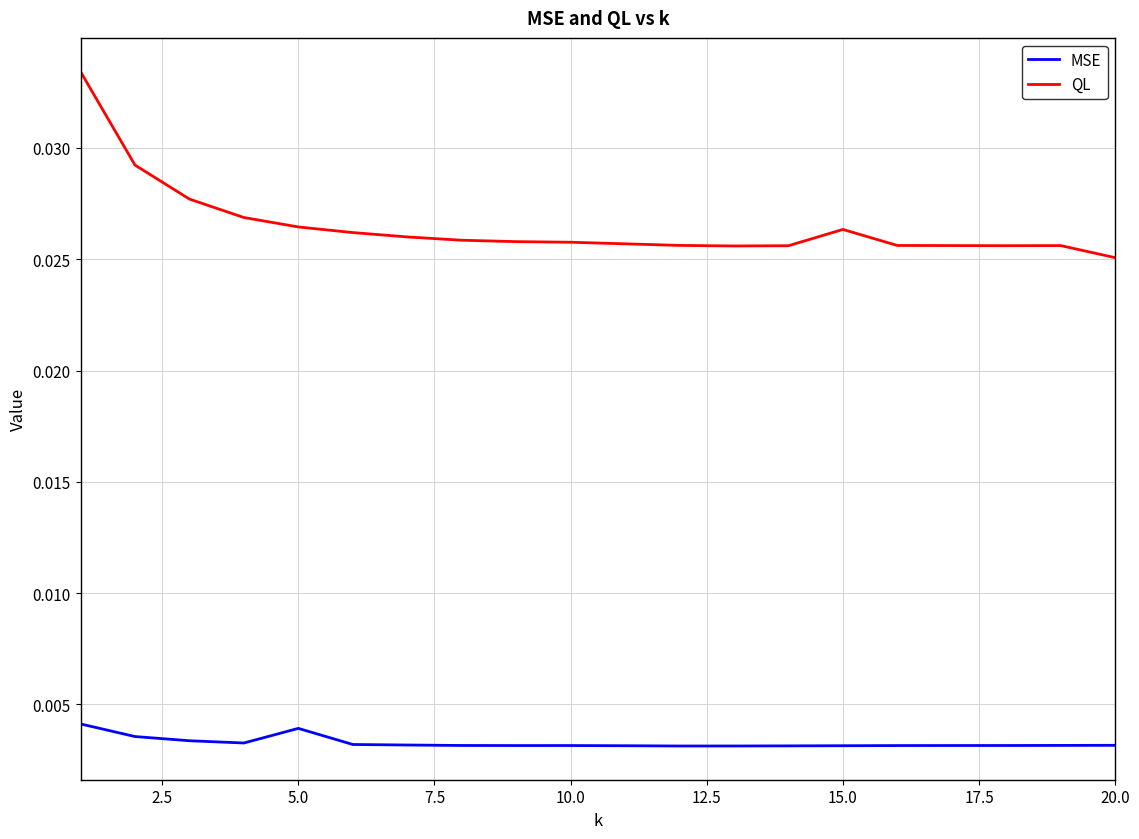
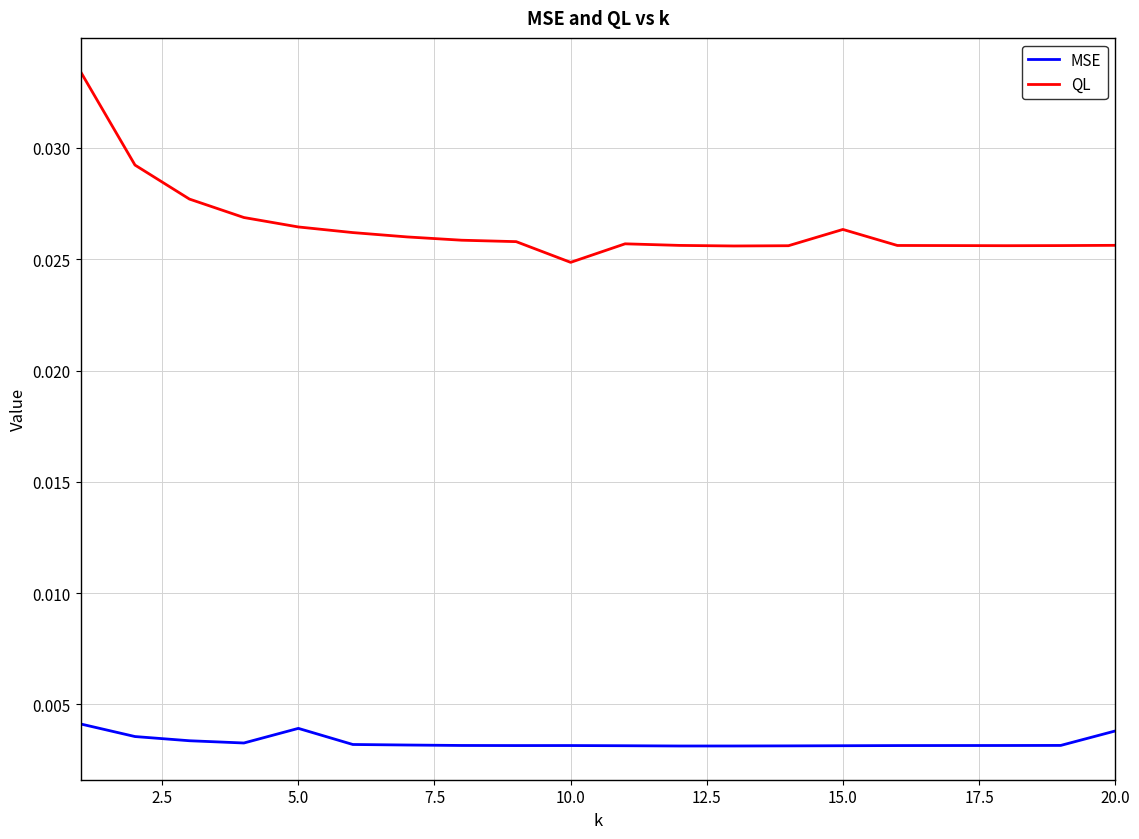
  {
    "MSE": {
      "5.0": 0.0039,
      "10.0": 0.0032,
      "15.0": 0.0031,
-     "20.0": 0.0032
+     "20.0": 0.0038
    },
    "QL": {
      "5.0": 0.0265,
-     "10.0": 0.0258,
+     "10.0": 0.0249,
      "15.0": 0.0263,
-     "20.0": 0.0251
+     "20.0": 0.0256
    }
  }
